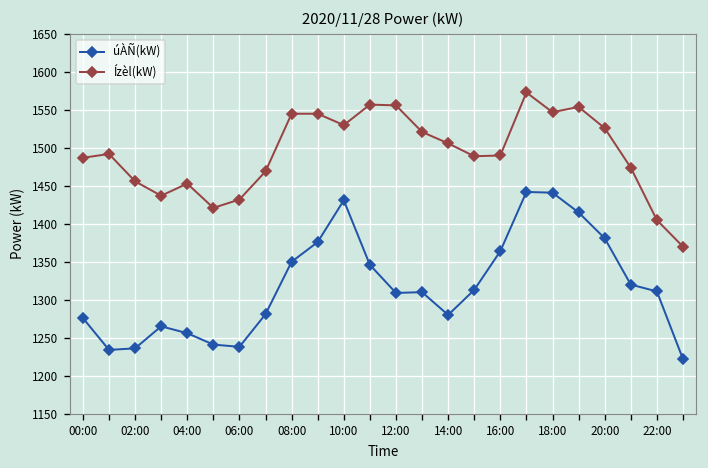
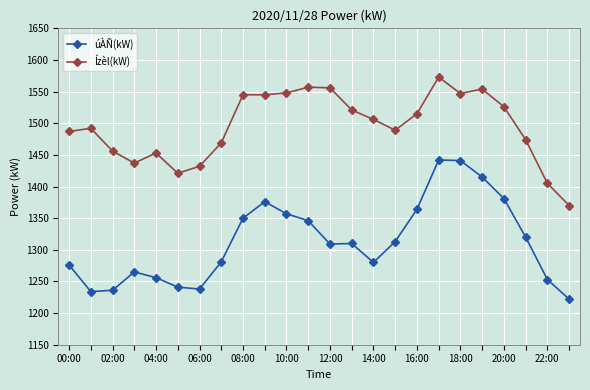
  {
    "úÀÑ(kW)": {
      "00:00": 1280,
      "02:00": 1240,
      "04:00": 1260,
      "06:00": 1240,
      "08:00": 1350,
-     "10:00": 1430,
+     "10:00": 1360,
      "12:00": 1310,
      "14:00": 1280,
      "16:00": 1360,
      "18:00": 1440,
      "20:00": 1380,
-     "22:00": 1310
+     "22:00": 1250
    },
    "Ízèl(kW)": {
      "00:00": 1490,
      "02:00": 1460,
      "04:00": 1450,
      "06:00": 1430,
      "08:00": 1550,
-     "10:00": 1530,
+     "10:00": 1550,
      "12:00": 1560,
      "14:00": 1510,
-     "16:00": 1490,
+     "16:00": 1520,
      "18:00": 1550,
      "20:00": 1530,
      "22:00": 1410
    }
  }
